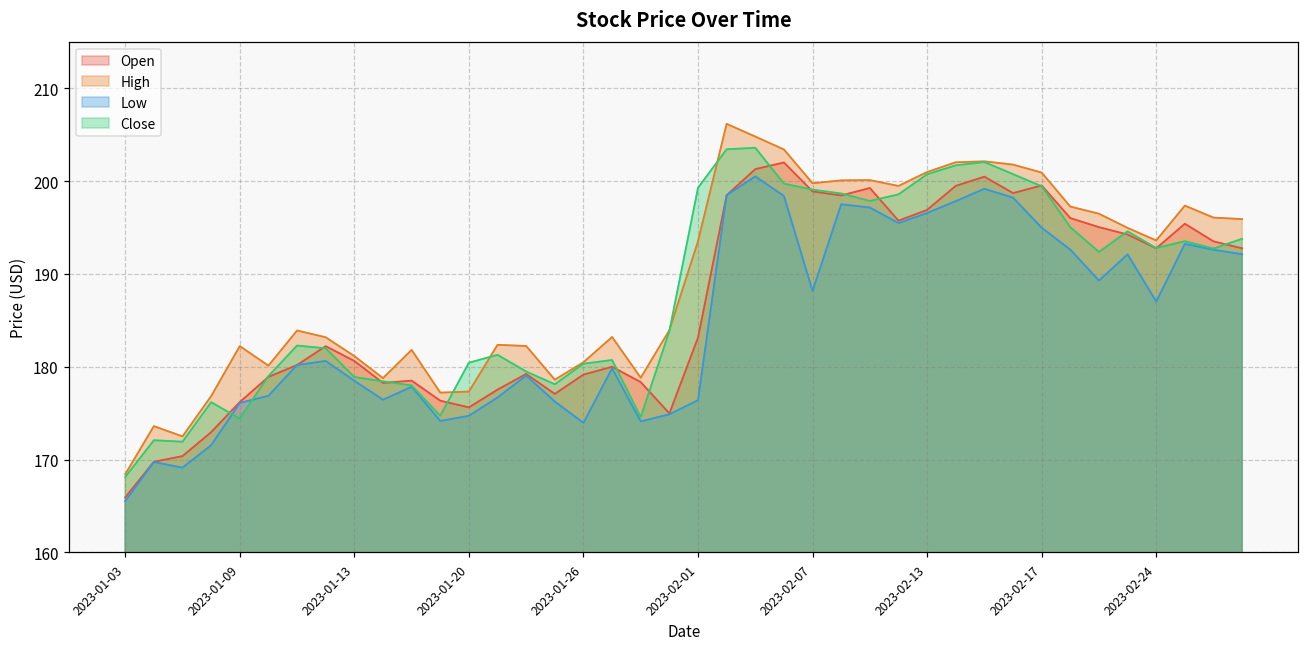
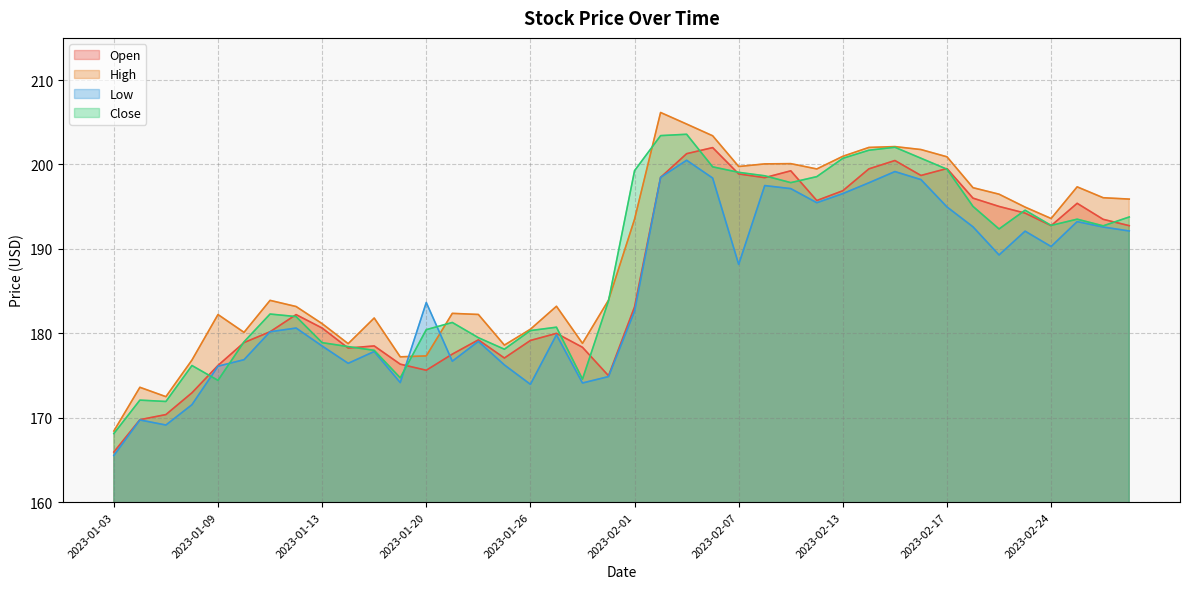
  {
    "Low": {
      "2023-01-03": 166,
      "2023-01-13": 178,
-     "2023-01-20": 175,
+     "2023-01-20": 184,
      "2023-01-26": 174,
-     "2023-02-01": 176,
+     "2023-02-01": 183,
      "2023-02-07": 188,
      "2023-02-13": 197,
      "2023-02-17": 195,
-     "2023-02-24": 187
+     "2023-02-24": 190
    },
    "Close": {
      "2023-01-09": 174,
      "2023-01-13": 179,
      "2023-01-20": 180,
      "2023-02-01": 199
    }
  }
